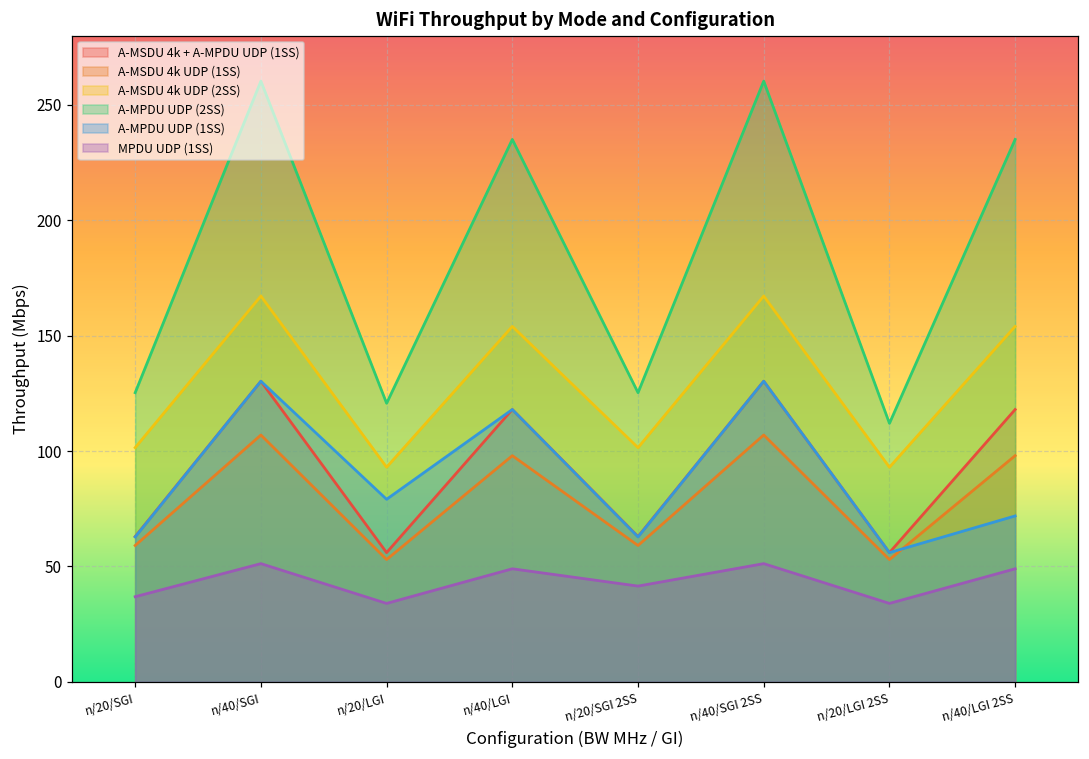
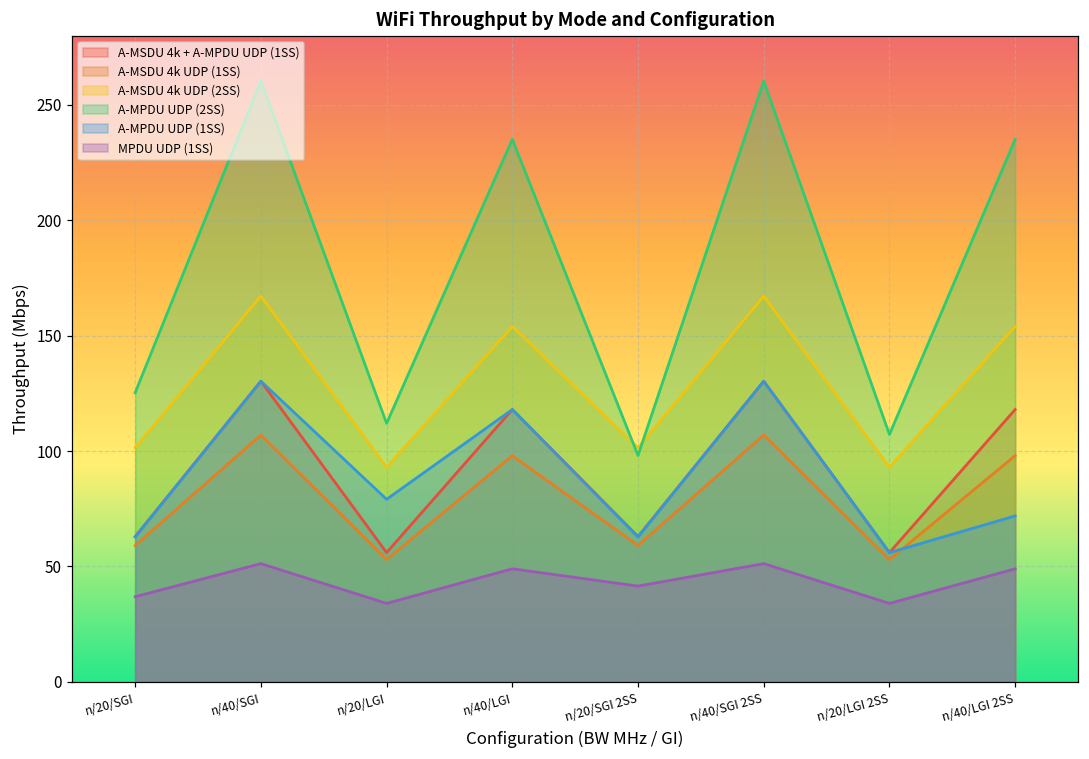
  {
    "A-MPDU UDP (2SS)": {
      "n/20/SGI": 125,
-     "n/20/LGI": 121,
+     "n/20/LGI": 112,
      "n/40/LGI": 235,
-     "n/20/SGI 2SS": 125,
+     "n/20/SGI 2SS": 98,
      "n/40/SGI 2SS": 260,
-     "n/20/LGI 2SS": 112,
+     "n/20/LGI 2SS": 107,
      "n/40/LGI 2SS": 235
    },
    "A-MPDU UDP (1SS)": {
      "n/20/LGI": 79,
      "n/40/LGI 2SS": 72
    },
    "MPDU UDP (1SS)": {
      "n/20/SGI": 37,
      "n/40/SGI": 51,
      "n/20/LGI": 34,
      "n/40/LGI": 49,
      "n/20/SGI 2SS": 42,
      "n/40/SGI 2SS": 51,
      "n/20/LGI 2SS": 34,
      "n/40/LGI 2SS": 49
    }
  }
